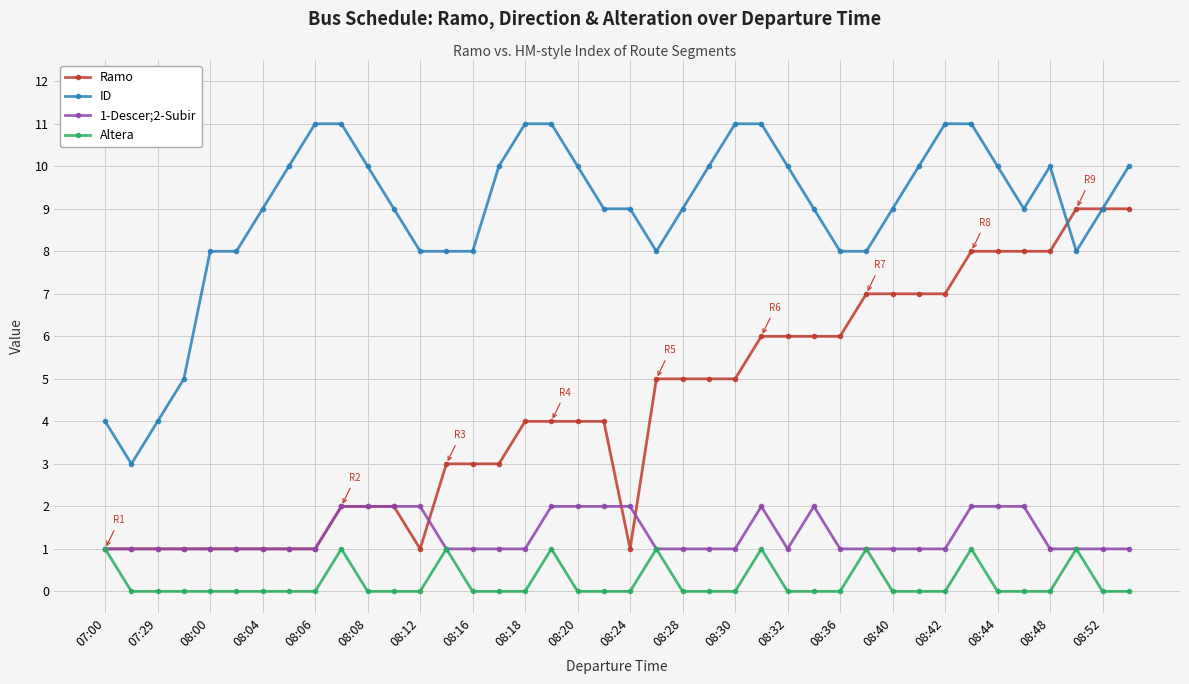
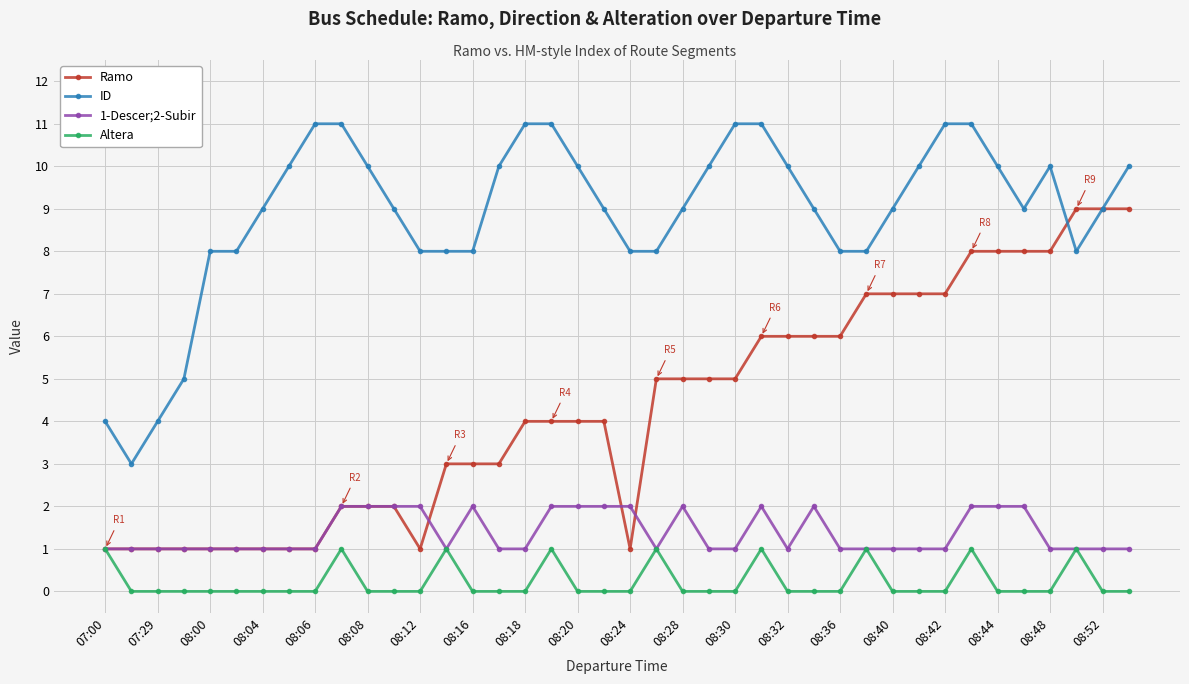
  {
    "Ramo": {
      "08:12": 1,
      "08:16": 3,
      "08:18": 4,
      "08:20": 4,
      "08:24": 1,
      "08:28": 5,
      "08:30": 5,
      "08:32": 6,
      "08:36": 6,
      "08:40": 7,
      "08:42": 7,
      "08:44": 8,
      "08:48": 8
    },
    "ID": {
      "07:00": 4,
      "07:29": 4,
      "08:00": 8,
      "08:04": 9,
      "08:06": 11,
      "08:08": 10,
      "08:12": 8,
      "08:16": 8,
      "08:18": 11,
      "08:20": 10,
-     "08:24": 9,
+     "08:24": 8,
      "08:28": 9,
      "08:30": 11,
      "08:32": 10,
      "08:36": 8,
      "08:40": 9,
      "08:42": 11,
      "08:44": 10,
      "08:48": 10
    },
    "1-Descer;2-Subir": {
      "08:12": 2,
-     "08:16": 1,
+     "08:16": 2,
      "08:18": 1,
      "08:20": 2,
      "08:24": 2,
-     "08:28": 1,
+     "08:28": 2,
      "08:30": 1,
      "08:32": 1,
      "08:36": 1,
      "08:40": 1,
      "08:42": 1,
      "08:44": 2,
      "08:48": 1,
      "08:52": 1
    },
    "Altera": {
      "07:29": 0,
      "08:00": 0,
      "08:04": 0,
      "08:06": 0,
      "08:08": 0,
      "08:12": 0,
      "08:16": 0,
      "08:18": 0,
      "08:20": 0,
      "08:24": 0,
      "08:28": 0,
      "08:30": 0,
      "08:32": 0,
      "08:36": 0,
      "08:40": 0,
      "08:42": 0,
      "08:44": 0,
      "08:48": 0,
      "08:52": 0
    }
  }
